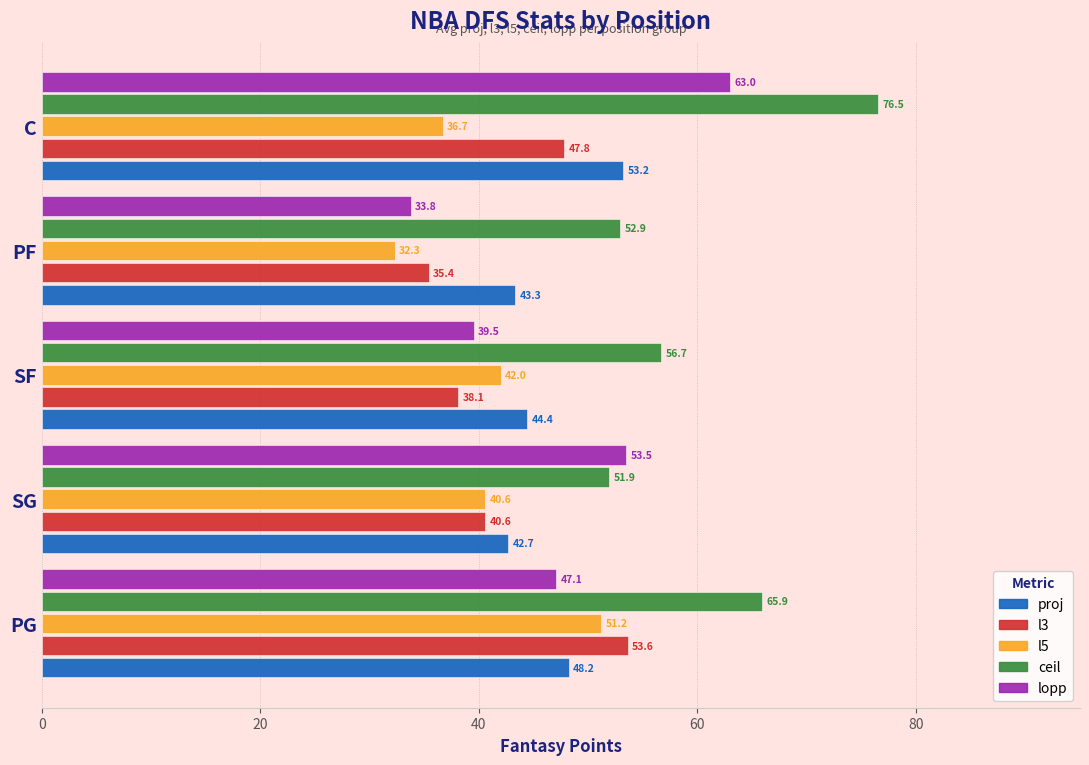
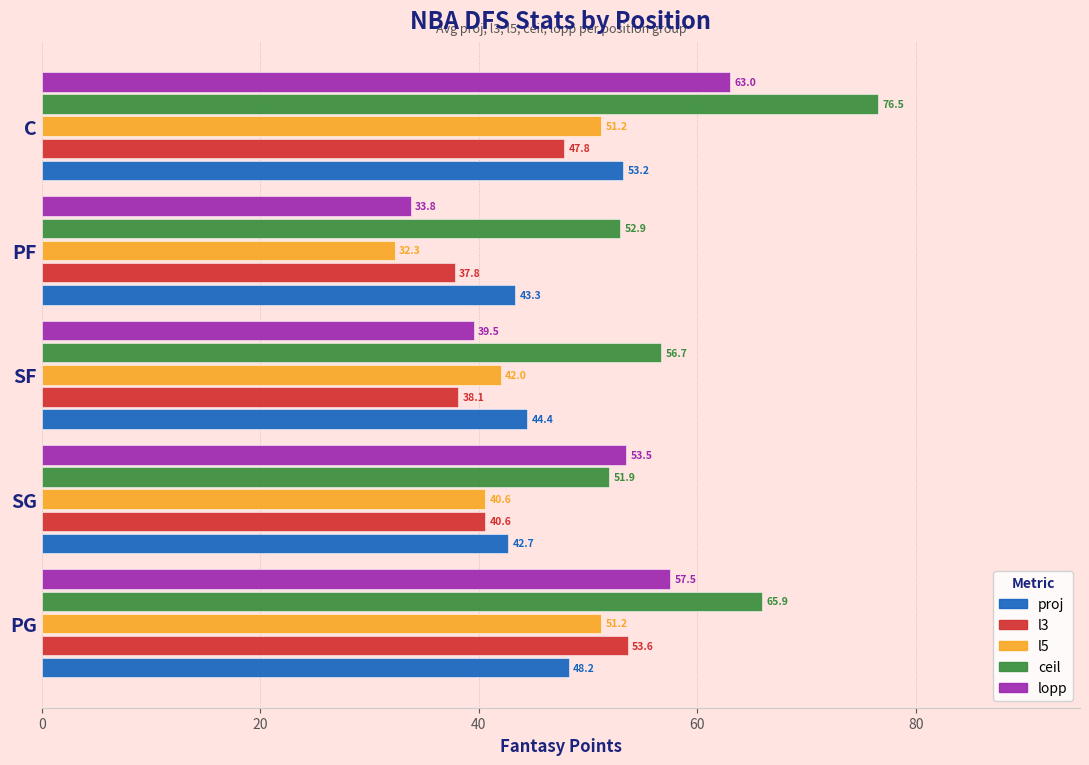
  {
    "proj": {
      "C": 53.2,
      "PF": 43.3,
      "SF": 44.4,
      "SG": 42.7,
      "PG": 48.2
    },
    "l3": {
      "C": 47.8,
-     "PF": 35.4,
+     "PF": 37.8,
      "SF": 38.1,
      "SG": 40.6,
      "PG": 53.6
    },
    "l5": {
-     "C": 36.7,
+     "C": 51.2,
      "PF": 32.3,
      "SF": 42.0,
      "SG": 40.6,
      "PG": 51.2
    },
    "ceil": {
      "C": 76.5,
      "PF": 52.9,
      "SF": 56.7,
      "SG": 51.9,
      "PG": 65.9
    },
    "lopp": {
      "C": 63.0,
      "PF": 33.8,
      "SF": 39.5,
      "SG": 53.5,
-     "PG": 47.1
+     "PG": 57.5
    }
  }
